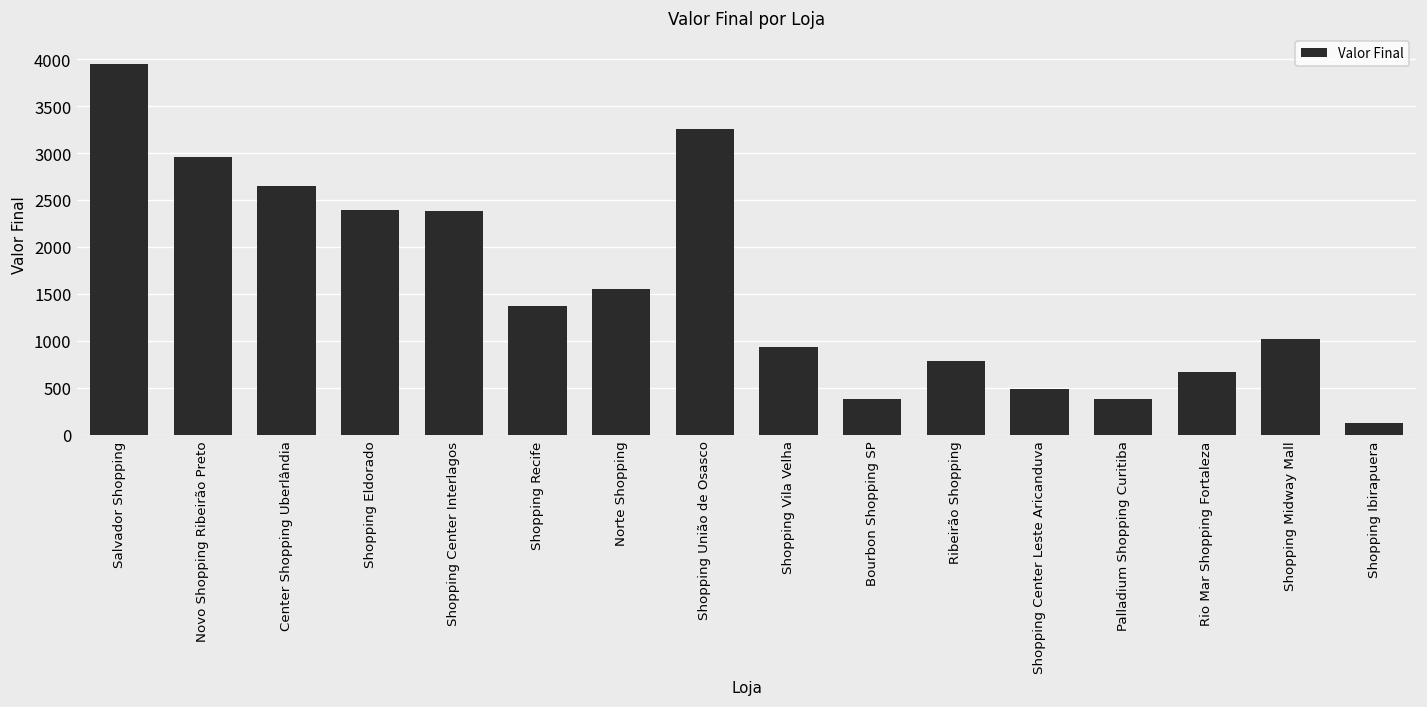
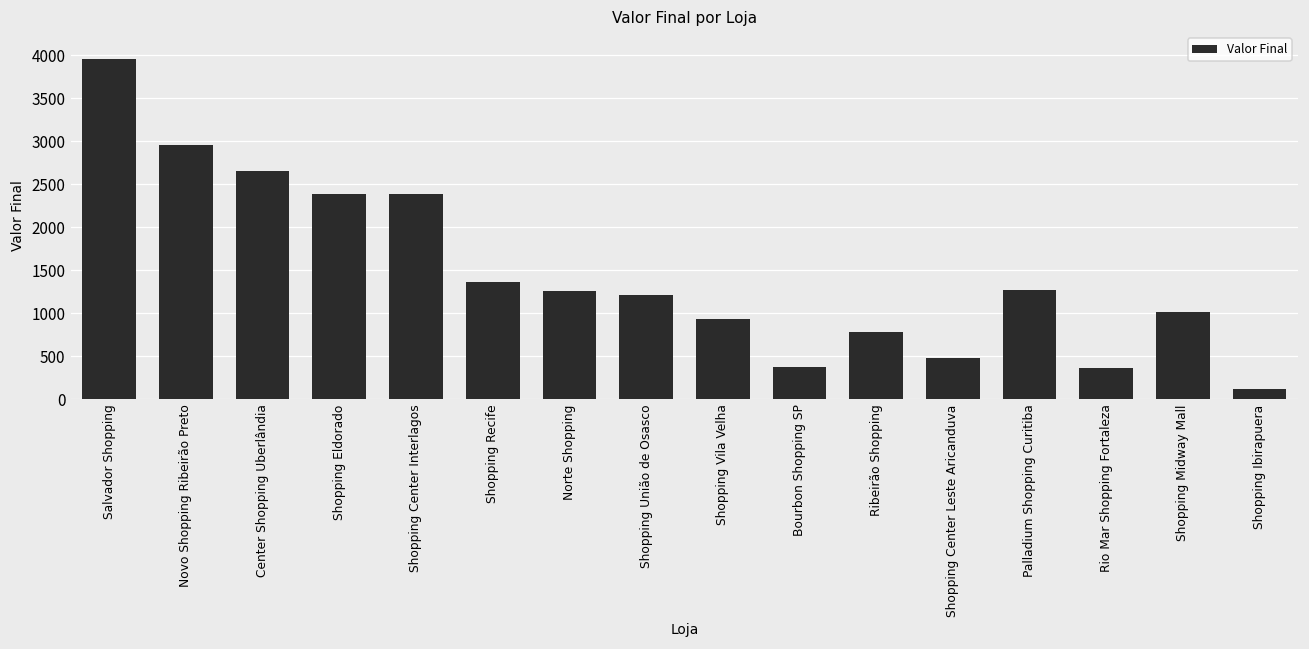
  {
    "Salvador Shopping": 4000,
    "Novo Shopping Ribeirão Preto": 3000,
    "Center Shopping Uberlândia": 2700,
    "Shopping Eldorado": 2400,
    "Shopping Center Interlagos": 2400,
    "Shopping Recife": 1400,
-   "Norte Shopping": 1600,
-   "Shopping União de Osasco": 3300,
+   "Norte Shopping": 1300,
+   "Shopping União de Osasco": 1200,
    "Shopping Vila Velha": 900,
    "Bourbon Shopping SP": 400,
    "Ribeirão Shopping": 800,
    "Shopping Center Leste Aricanduva": 500,
-   "Palladium Shopping Curitiba": 400,
-   "Rio Mar Shopping Fortaleza": 700,
+   "Palladium Shopping Curitiba": 1300,
+   "Rio Mar Shopping Fortaleza": 400,
    "Shopping Midway Mall": 1000,
    "Shopping Ibirapuera": 100
  }
